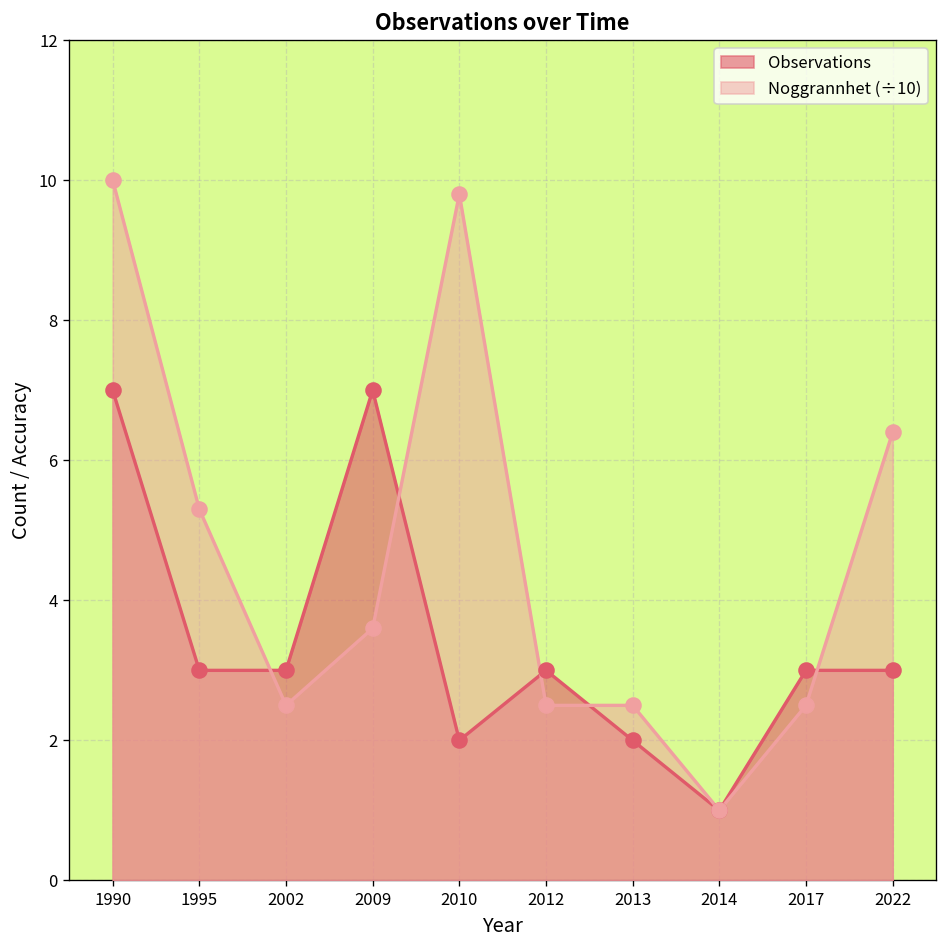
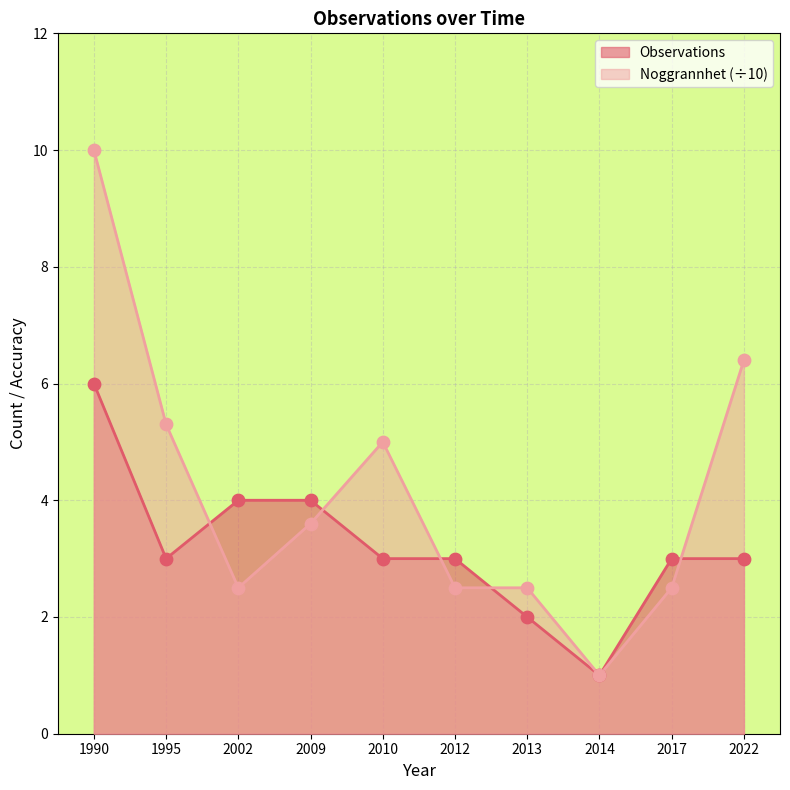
  {
    "Observations": {
-     "1990": 7,
+     "1990": 6,
      "1995": 3,
-     "2002": 3,
-     "2009": 7,
-     "2010": 2,
+     "2002": 4,
+     "2009": 4,
+     "2010": 3,
      "2012": 3,
      "2013": 2,
      "2017": 3,
      "2022": 3
    },
    "Noggrannhet (÷10)": {
      "1990": 10.0,
      "1995": 5.3,
      "2002": 2.5,
      "2009": 3.6,
-     "2010": 9.8,
+     "2010": 5.0,
      "2012": 2.5,
      "2013": 2.5,
      "2017": 2.5,
      "2022": 6.4
    }
  }
